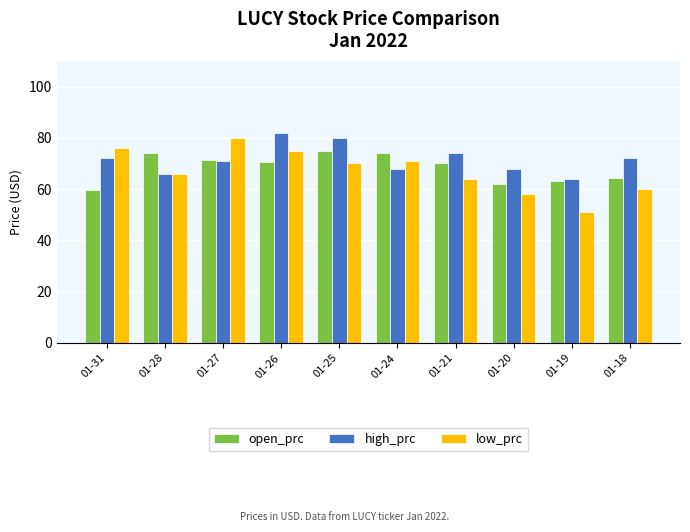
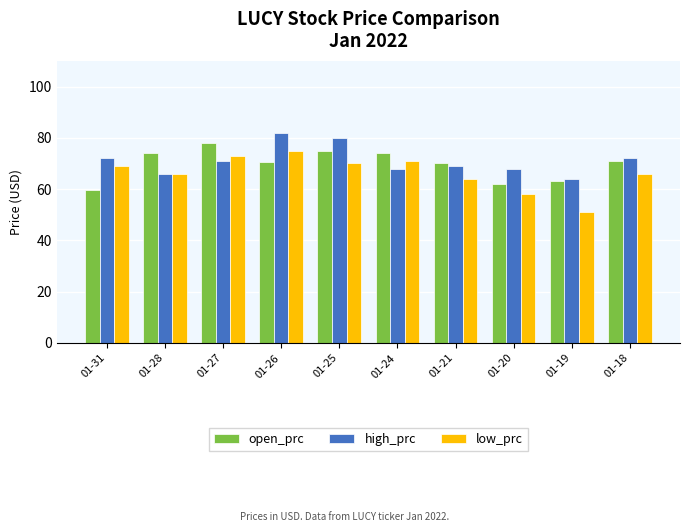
  {
    "open_prc": {
      "01-31": 60,
      "01-28": 74,
-     "01-27": 71,
+     "01-27": 78,
      "01-26": 71,
      "01-25": 75,
      "01-24": 74,
      "01-21": 70,
      "01-20": 62,
      "01-19": 63,
-     "01-18": 64
+     "01-18": 71
    },
    "high_prc": {
      "01-31": 72,
      "01-28": 66,
      "01-27": 71,
      "01-26": 82,
      "01-25": 80,
      "01-24": 68,
-     "01-21": 74,
+     "01-21": 69,
      "01-20": 68,
      "01-19": 64,
      "01-18": 72
    },
    "low_prc": {
-     "01-31": 76,
+     "01-31": 69,
      "01-28": 66,
-     "01-27": 80,
+     "01-27": 73,
      "01-26": 75,
      "01-25": 70,
      "01-24": 71,
      "01-21": 64,
      "01-20": 58,
      "01-19": 51,
-     "01-18": 60
+     "01-18": 66
    }
  }
